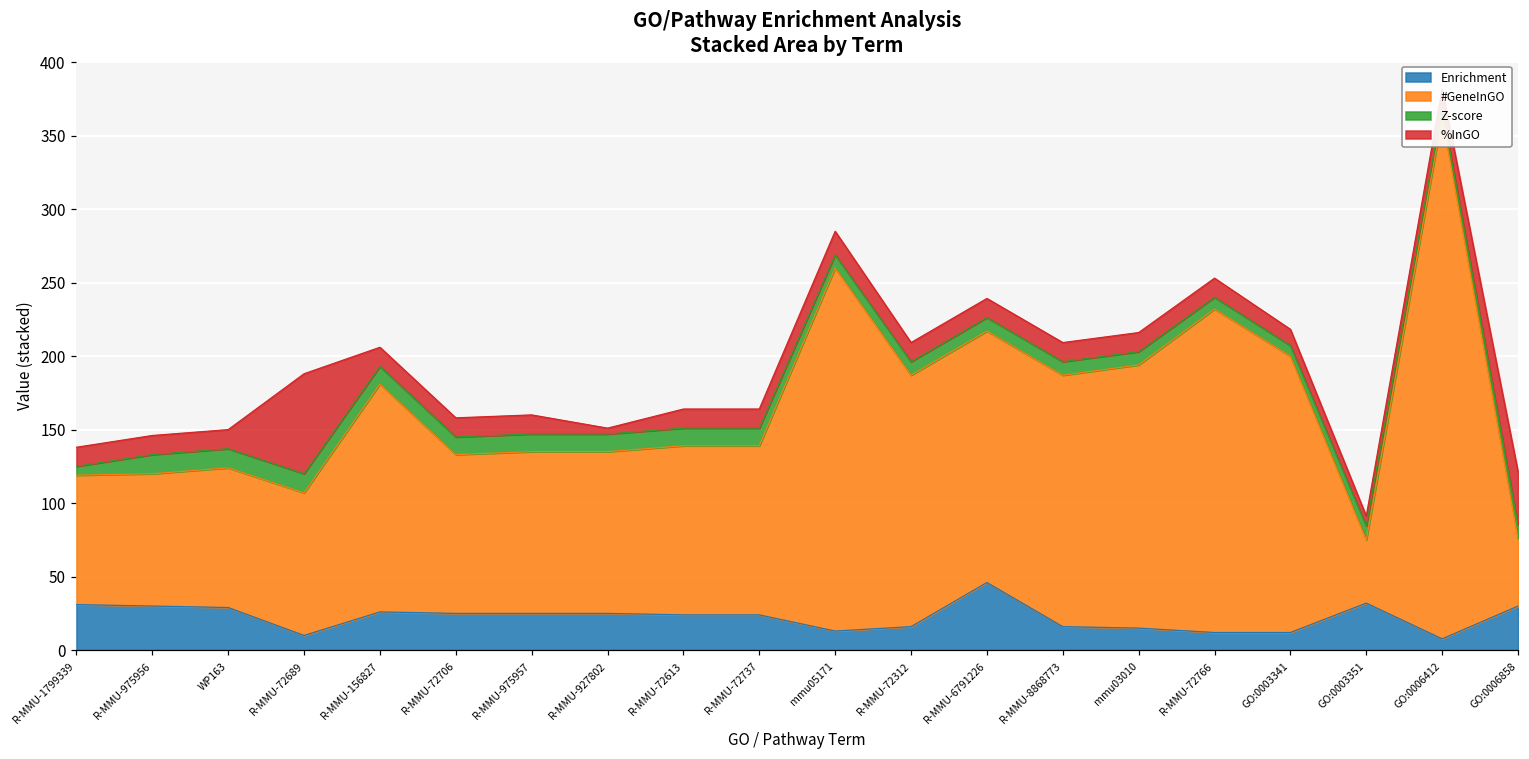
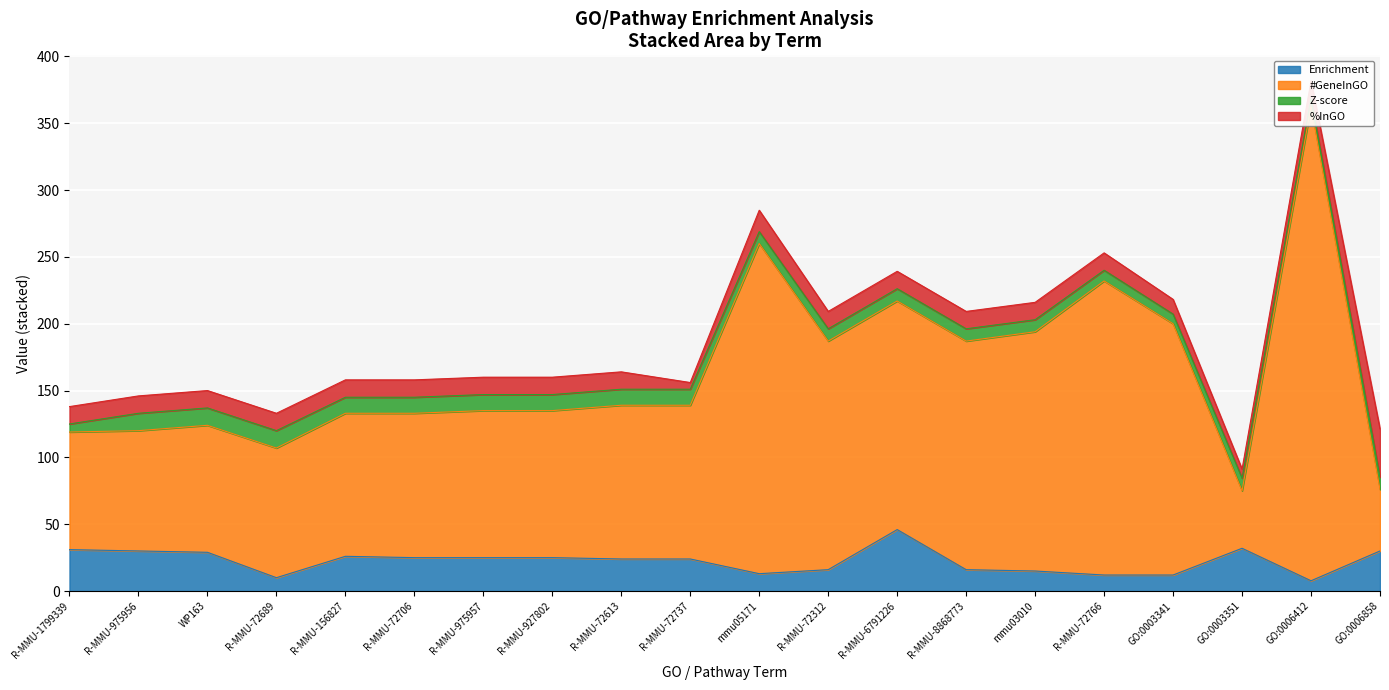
  {
    "Enrichment": {
      "R-MMU-1799339": 31,
      "R-MMU-975956": 30,
      "WP163": 29,
      "R-MMU-72689": 10,
      "R-MMU-156827": 26,
      "R-MMU-72706": 25,
      "R-MMU-975957": 25,
      "R-MMU-927802": 25,
      "R-MMU-72613": 24,
      "R-MMU-72737": 24,
      "mmu05171": 13,
      "R-MMU-72312": 16,
      "R-MMU-6791226": 46,
      "R-MMU-8868773": 16,
      "mmu03010": 15,
      "R-MMU-72766": 12,
      "GO:0003341": 12,
      "GO:0003351": 32,
      "GO:0006412": 8,
      "GO:0006858": 30
    },
    "#GeneInGO": {
      "R-MMU-1799339": 88,
      "R-MMU-975956": 90,
      "WP163": 95,
      "R-MMU-72689": 97,
-     "R-MMU-156827": 155,
+     "R-MMU-156827": 107,
      "R-MMU-72706": 108,
      "R-MMU-975957": 110,
      "R-MMU-927802": 110,
      "R-MMU-72613": 115,
      "R-MMU-72737": 115,
      "mmu05171": 247,
      "R-MMU-72312": 171,
      "R-MMU-6791226": 171,
      "R-MMU-8868773": 171,
      "mmu03010": 179,
      "R-MMU-72766": 220,
      "GO:0003341": 188,
      "GO:0003351": 43,
      "GO:0006858": 46
    },
    "Z-score": {
      "R-MMU-1799339": 6,
      "R-MMU-975956": 13,
      "WP163": 13,
      "R-MMU-72689": 13,
      "R-MMU-156827": 12,
      "R-MMU-72706": 12,
      "R-MMU-975957": 12,
      "R-MMU-927802": 12,
      "R-MMU-72613": 12,
      "R-MMU-72737": 12,
      "mmu05171": 9,
      "R-MMU-72312": 9,
      "R-MMU-6791226": 9,
      "R-MMU-8868773": 9,
      "mmu03010": 9,
      "R-MMU-72766": 8,
      "GO:0003341": 7,
      "GO:0003351": 10,
      "GO:0006858": 9
    },
    "%InGO": {
      "R-MMU-1799339": 13,
      "R-MMU-975956": 13,
      "WP163": 13,
-     "R-MMU-72689": 68,
+     "R-MMU-72689": 13,
      "R-MMU-156827": 13,
      "R-MMU-72706": 13,
      "R-MMU-975957": 13,
-     "R-MMU-927802": 4,
+     "R-MMU-927802": 13,
      "R-MMU-72613": 13,
-     "R-MMU-72737": 13,
+     "R-MMU-72737": 5,
      "mmu05171": 16,
      "R-MMU-72312": 13,
      "R-MMU-6791226": 13,
      "R-MMU-8868773": 13,
      "mmu03010": 13,
      "R-MMU-72766": 13,
      "GO:0003341": 11,
      "GO:0003351": 7,
      "GO:0006858": 36
    }
  }
